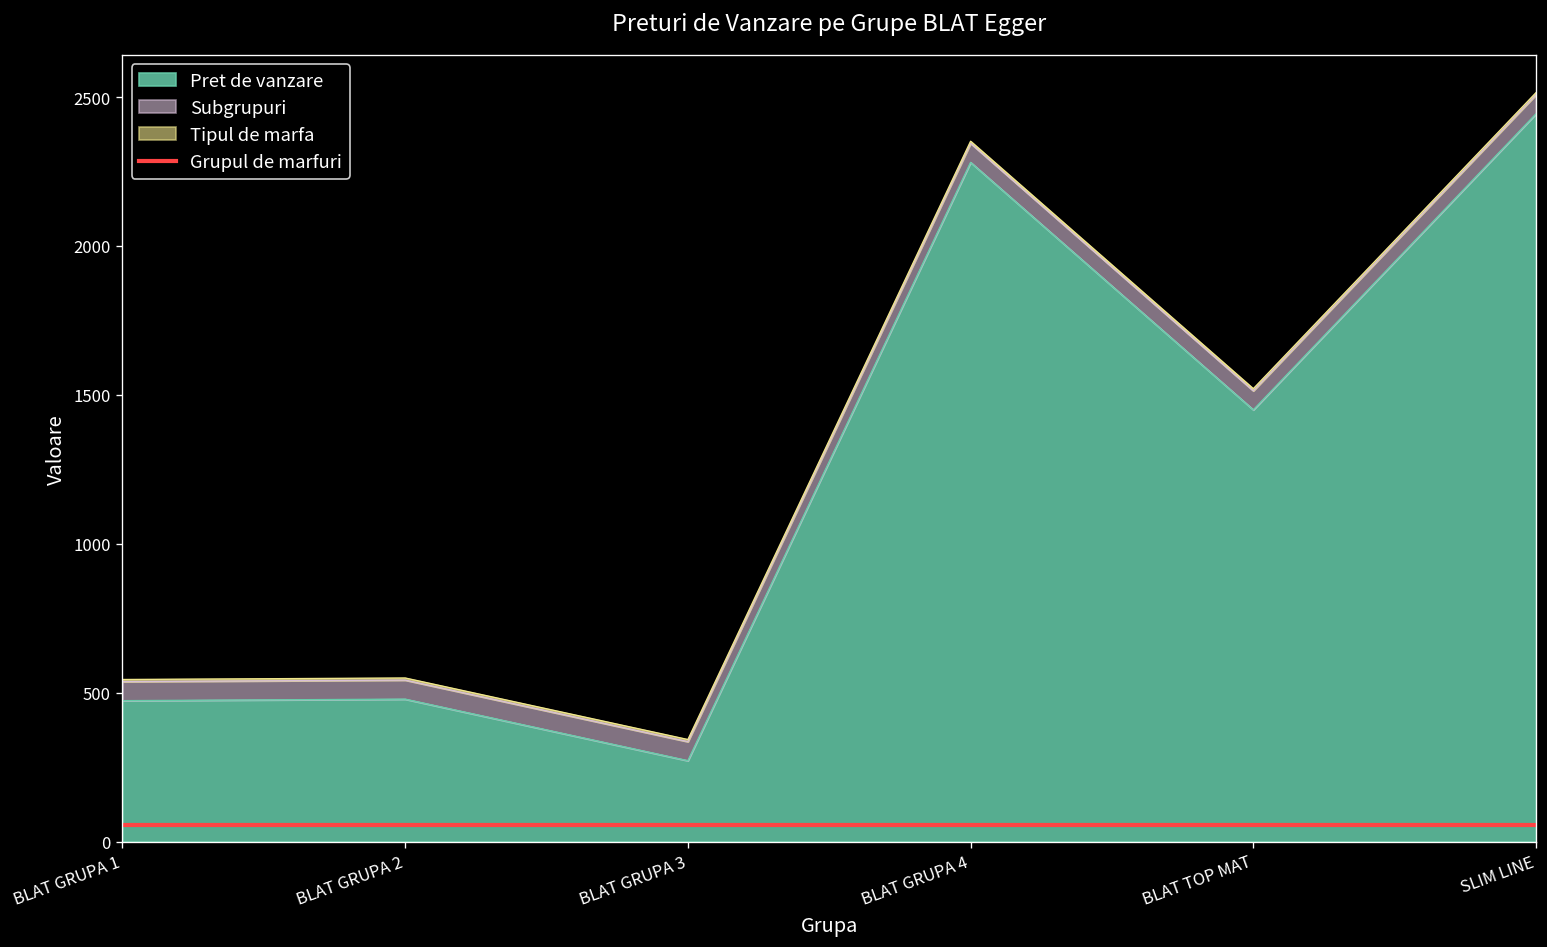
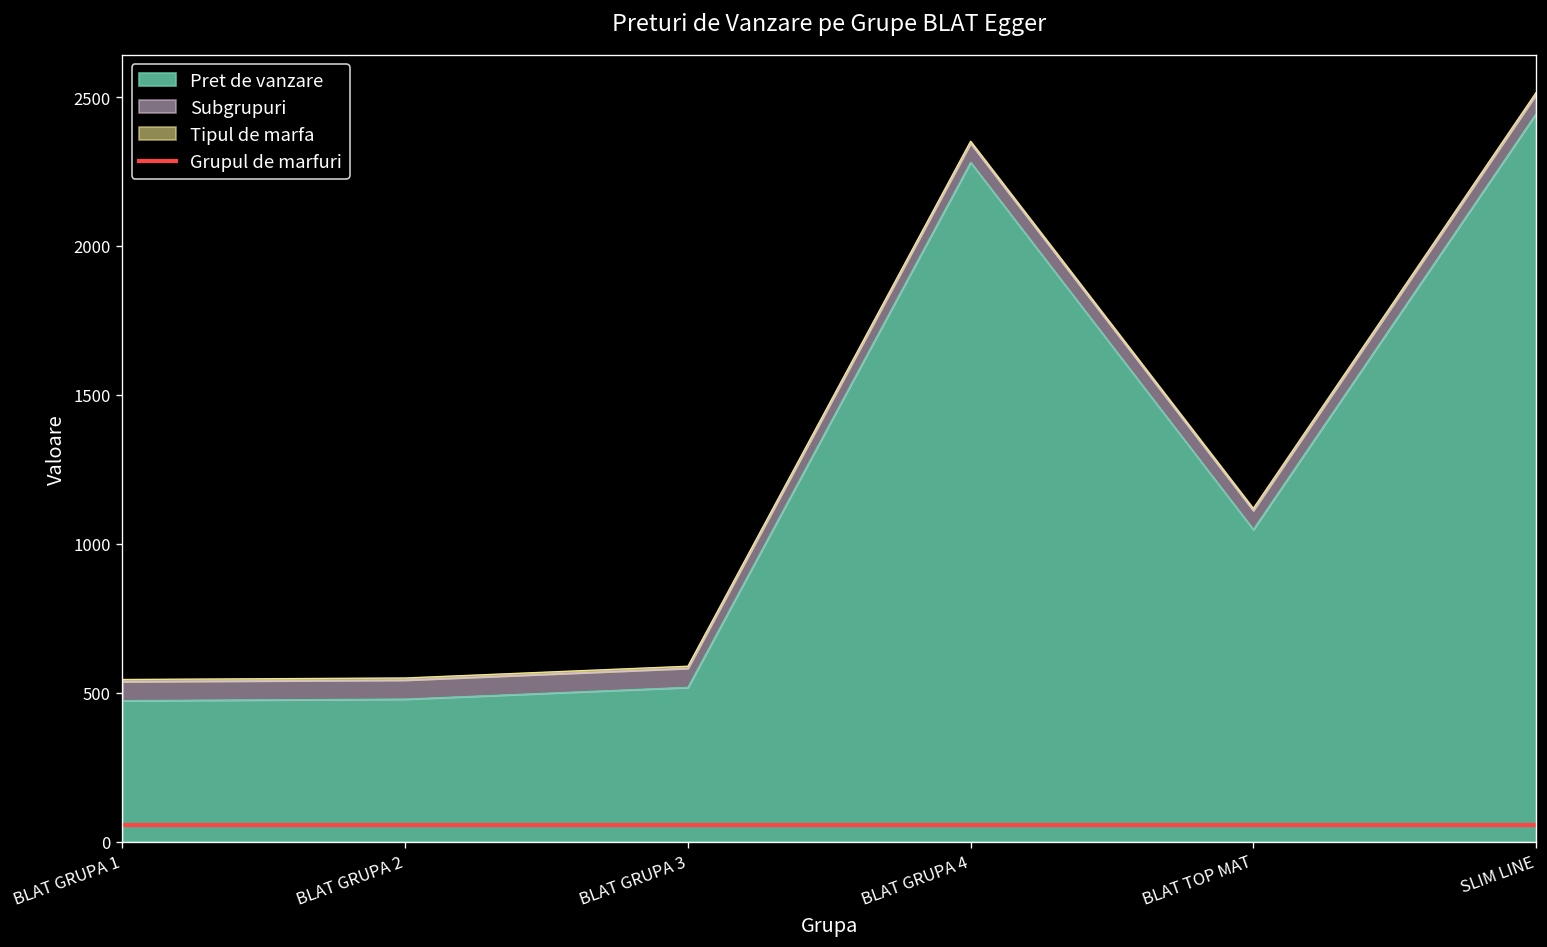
  {
    "Pret de vanzare": {
      "BLAT GRUPA 1": 470,
      "BLAT GRUPA 2": 480,
-     "BLAT GRUPA 3": 270,
+     "BLAT GRUPA 3": 520,
      "BLAT GRUPA 4": 2280,
-     "BLAT TOP MAT": 1450,
+     "BLAT TOP MAT": 1050,
      "SLIM LINE": 2440
    },
    "Grupul de marfuri": {
      "BLAT GRUPA 1": 60,
      "BLAT GRUPA 2": 60,
      "BLAT GRUPA 3": 60,
      "BLAT GRUPA 4": 60,
      "BLAT TOP MAT": 60,
      "SLIM LINE": 60
    }
  }
